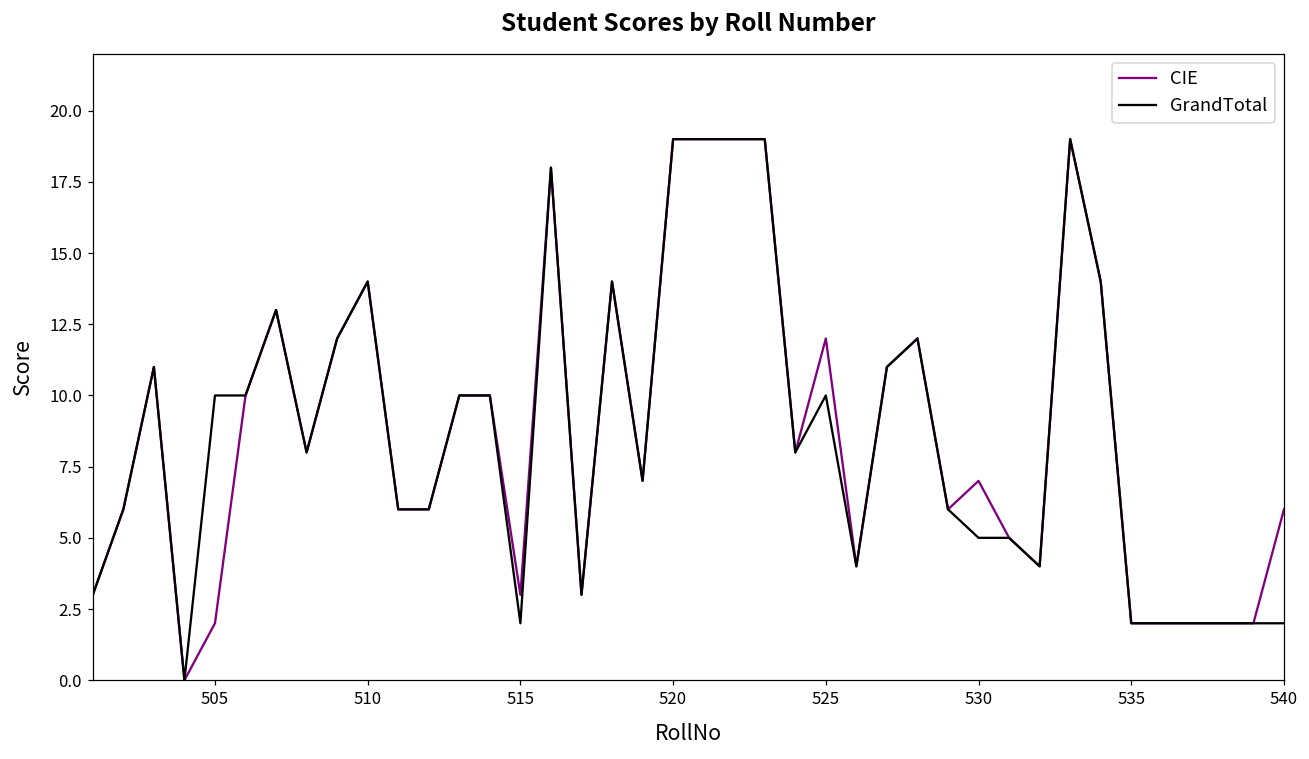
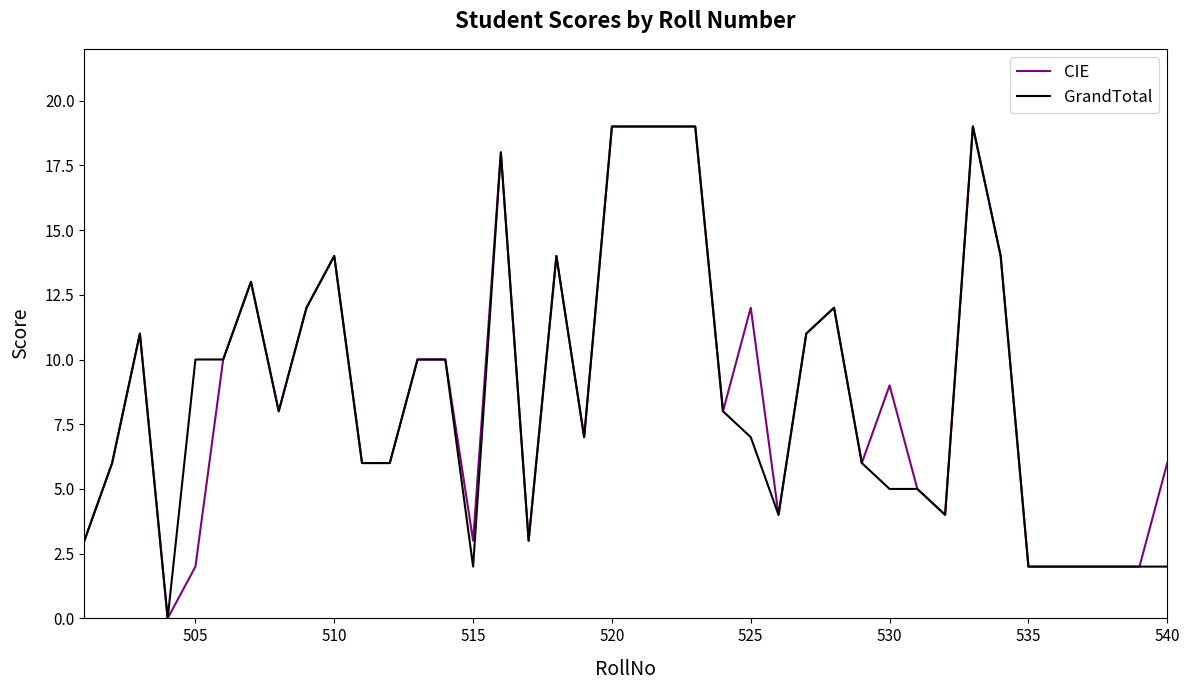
  {
    "CIE": {
      "505": 2,
      "515": 3,
      "525": 12,
-     "530": 7,
+     "530": 9,
      "540": 6
    },
    "GrandTotal": {
      "505": 10,
      "515": 2,
-     "525": 10,
+     "525": 7,
      "530": 5,
      "540": 2
    }
  }
